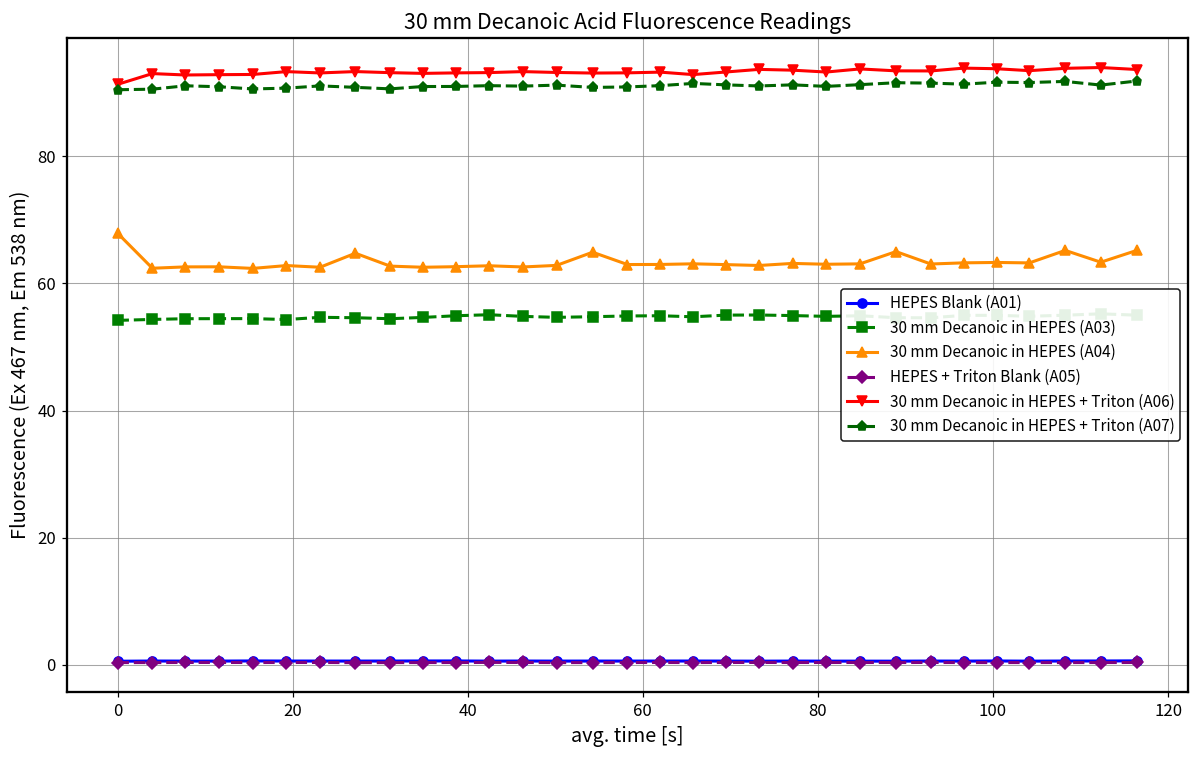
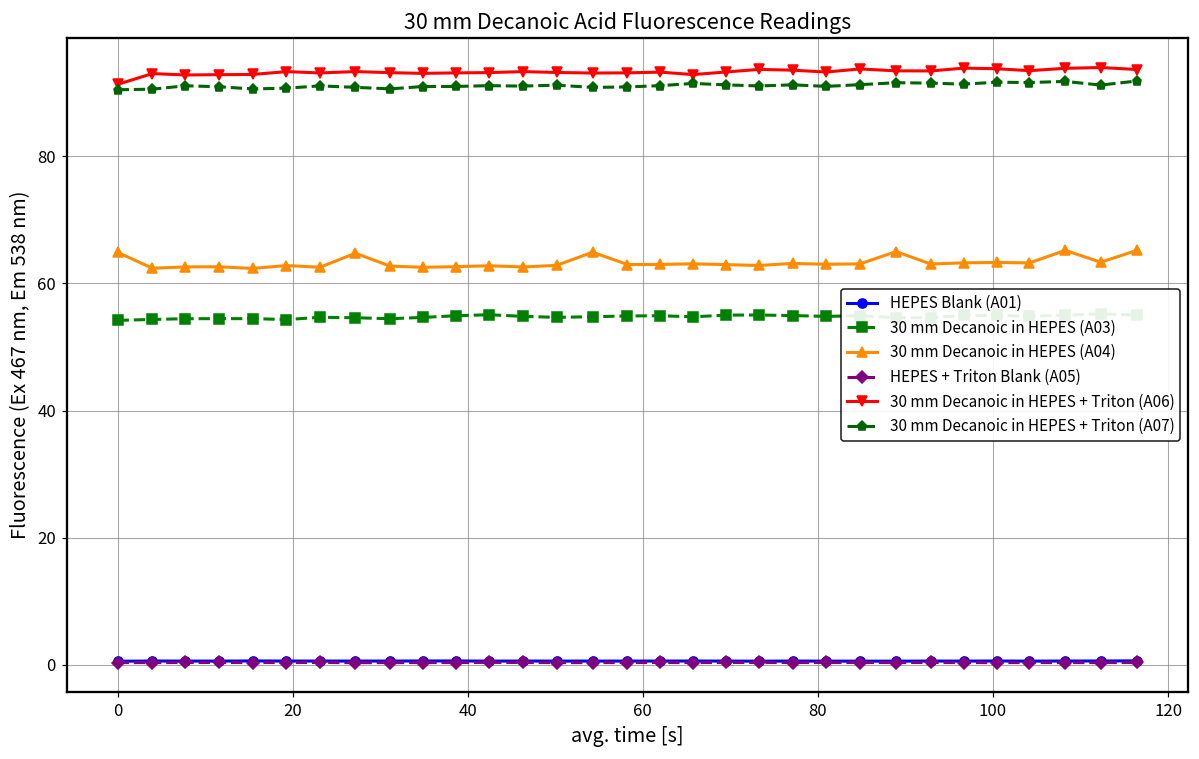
  {
    "30 mm Decanoic in HEPES (A04)": {
-     "0": 68
+     "0": 65
    },
    "30 mm Decanoic in HEPES + Triton (A06)": {
      "0": 91
    }
  }
